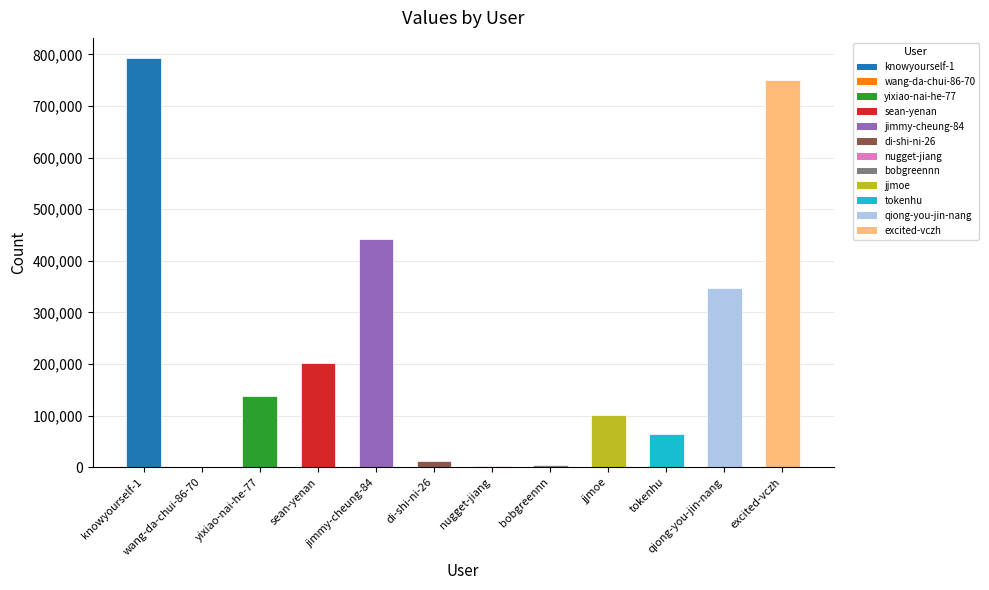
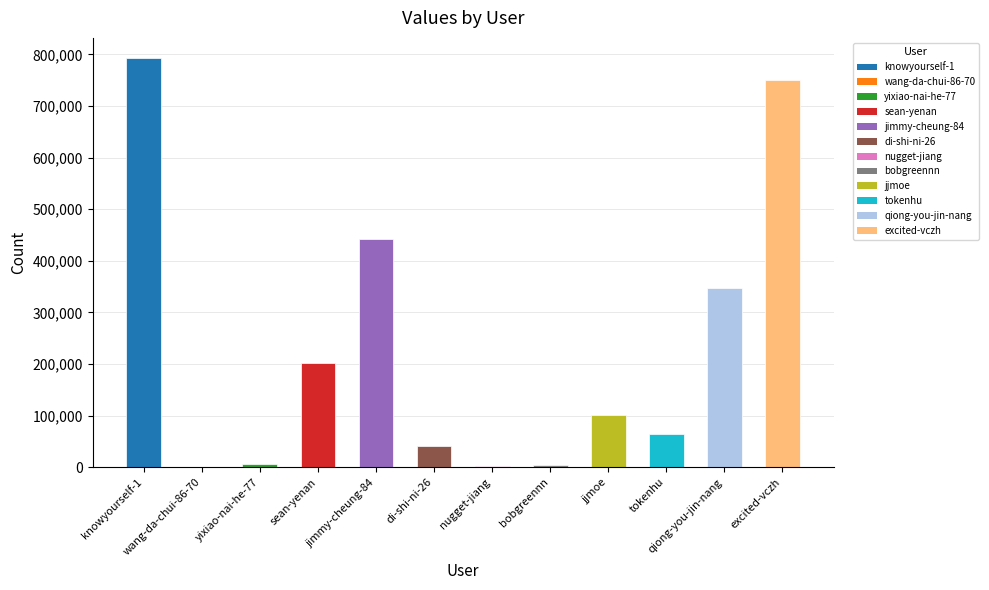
  {
    "knowyourself-1": "790,000",
-   "yixiao-nai-he-77": "140,000",
+   "yixiao-nai-he-77": "10,000",
    "sean-yenan": "200,000",
    "jimmy-cheung-84": "440,000",
-   "di-shi-ni-26": "10,000",
+   "di-shi-ni-26": "40,000",
    "bobgreennn": "10,000",
    "jjmoe": "100,000",
    "tokenhu": "60,000",
    "qiong-you-jin-nang": "350,000",
    "excited-vczh": "750,000"
  }
